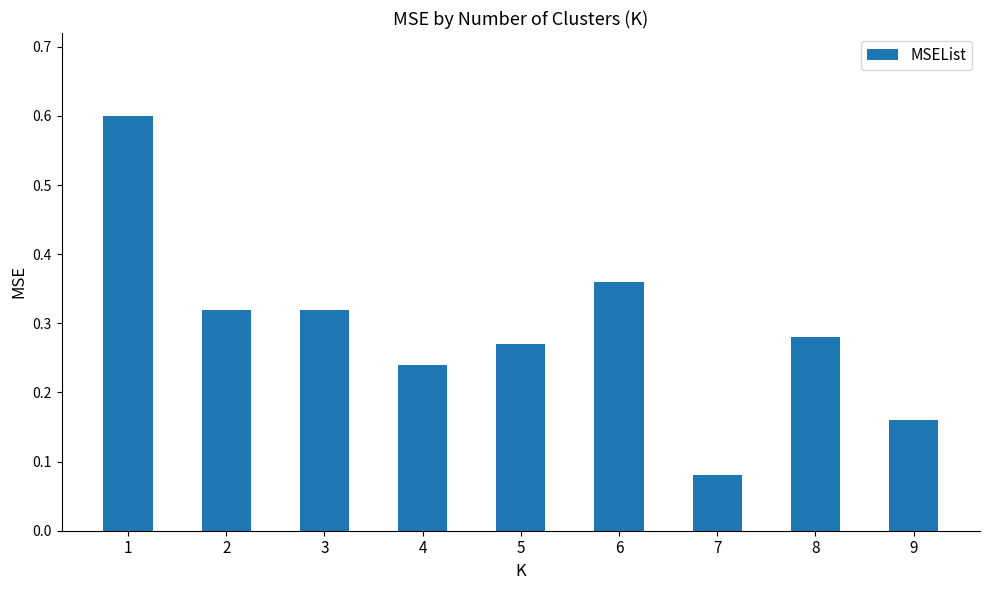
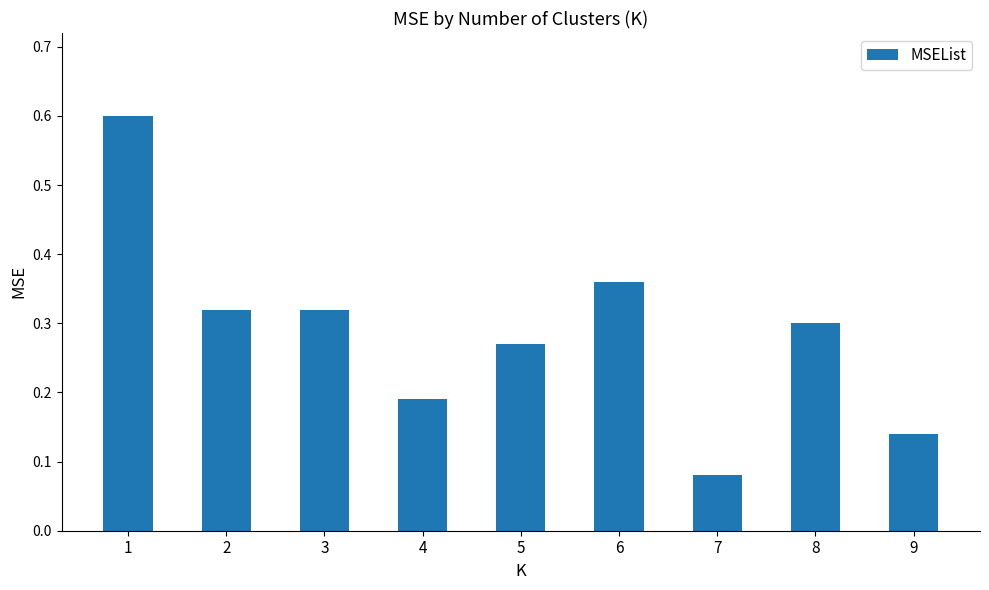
  {
    "1": 0.60,
    "2": 0.32,
    "3": 0.32,
-   "4": 0.24,
+   "4": 0.19,
    "5": 0.27,
    "6": 0.36,
    "7": 0.08,
-   "8": 0.28,
-   "9": 0.16
+   "8": 0.30,
+   "9": 0.14
  }
